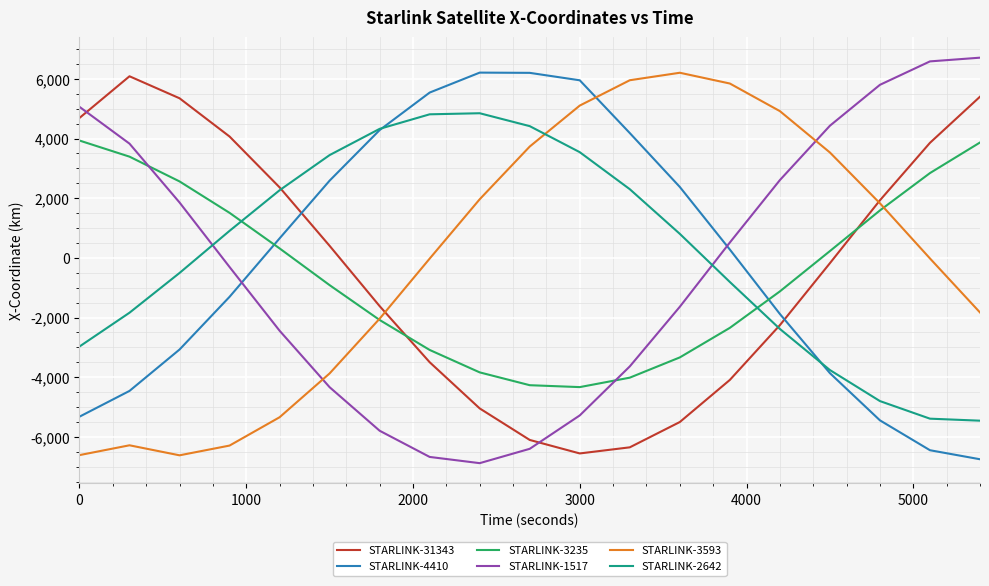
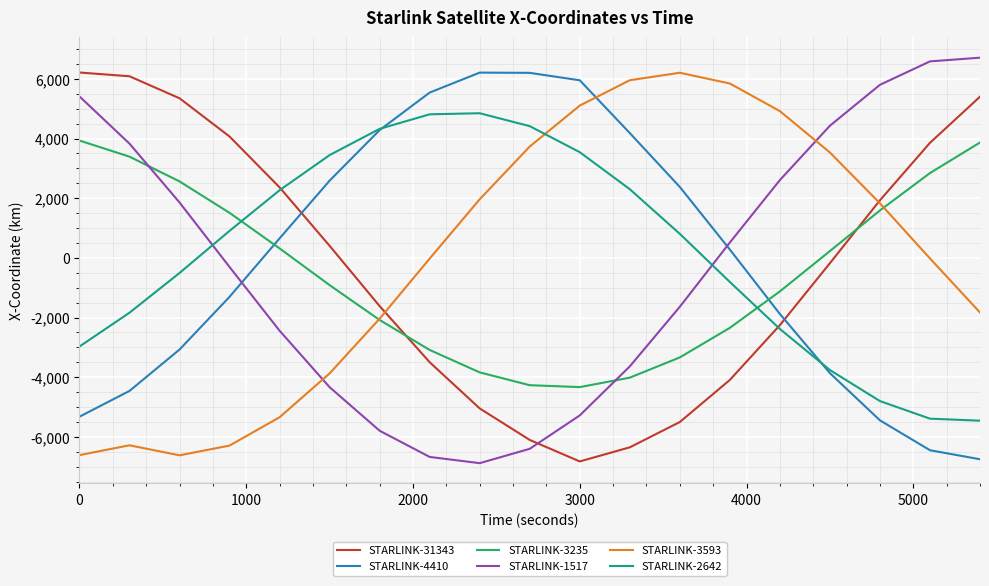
  {
    "STARLINK-31343": {
-     "0": "4,700",
-     "3000": "-6,600"
+     "0": "6,200",
+     "3000": "-6,800"
    },
    "STARLINK-4410": {
      "0": "-5,300",
      "3000": "6,000"
    },
    "STARLINK-1517": {
-     "0": "5,100",
+     "0": "5,400",
      "3000": "-5,300"
    },
    "STARLINK-3593": {
      "0": "-6,600",
      "3000": "5,100"
    }
  }
